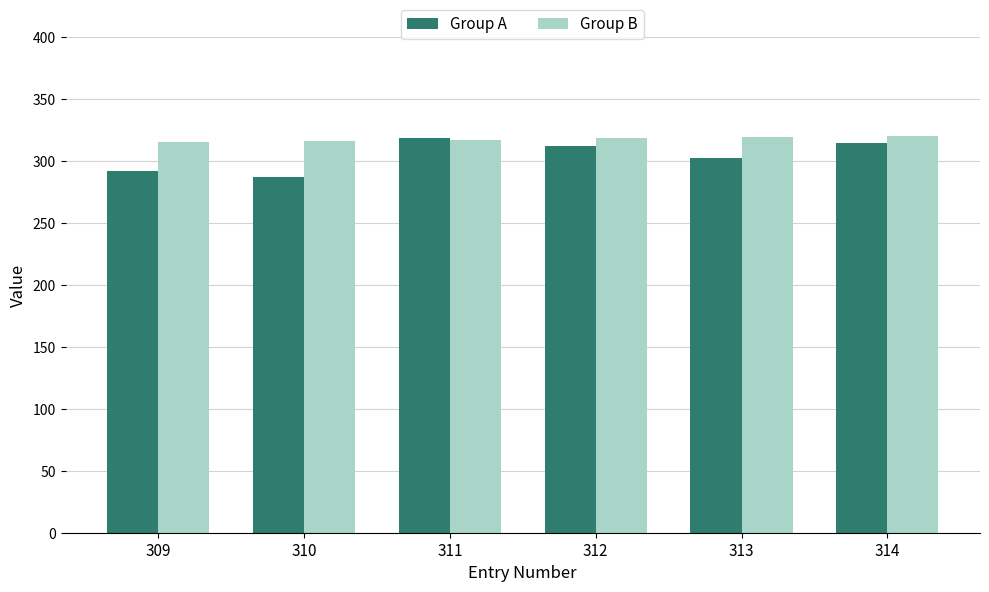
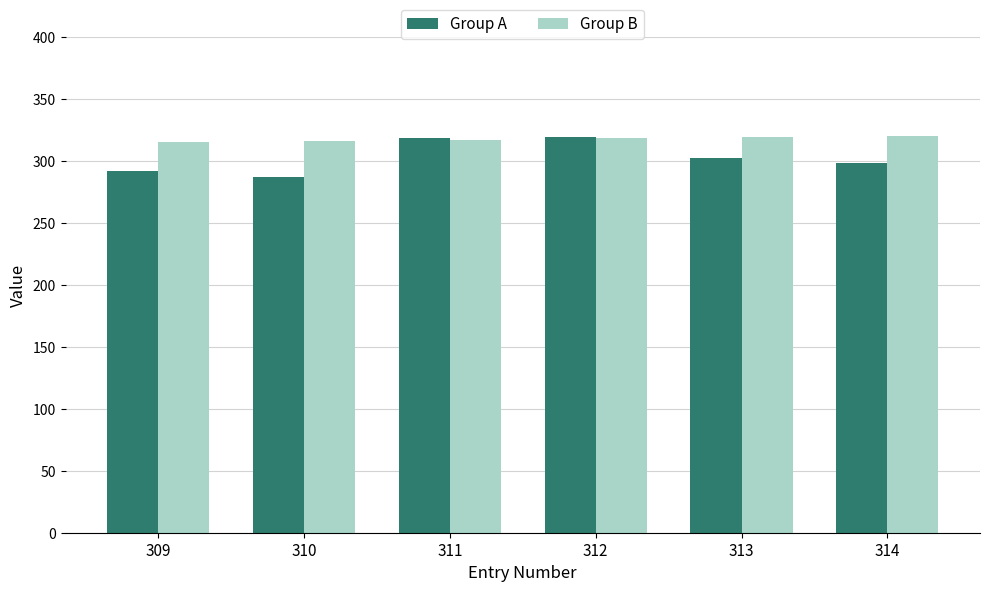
  {
    "Group A": {
      "309": 292,
      "310": 287,
      "311": 318,
-     "312": 312,
+     "312": 319,
      "313": 302,
-     "314": 314
+     "314": 298
    },
    "Group B": {
      "309": 315,
      "310": 316,
      "311": 317,
      "312": 318,
      "313": 319,
      "314": 320
    }
  }
